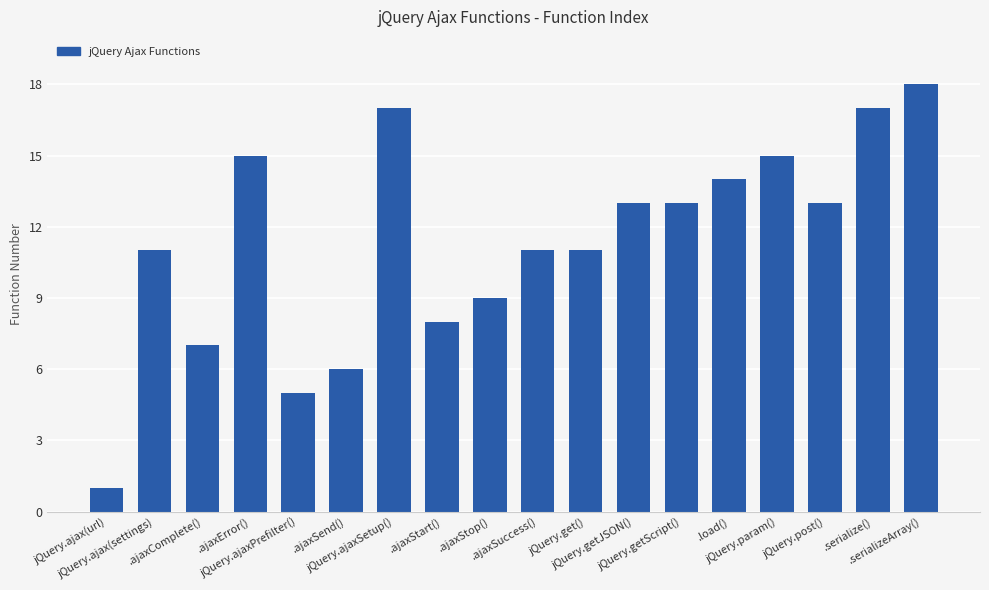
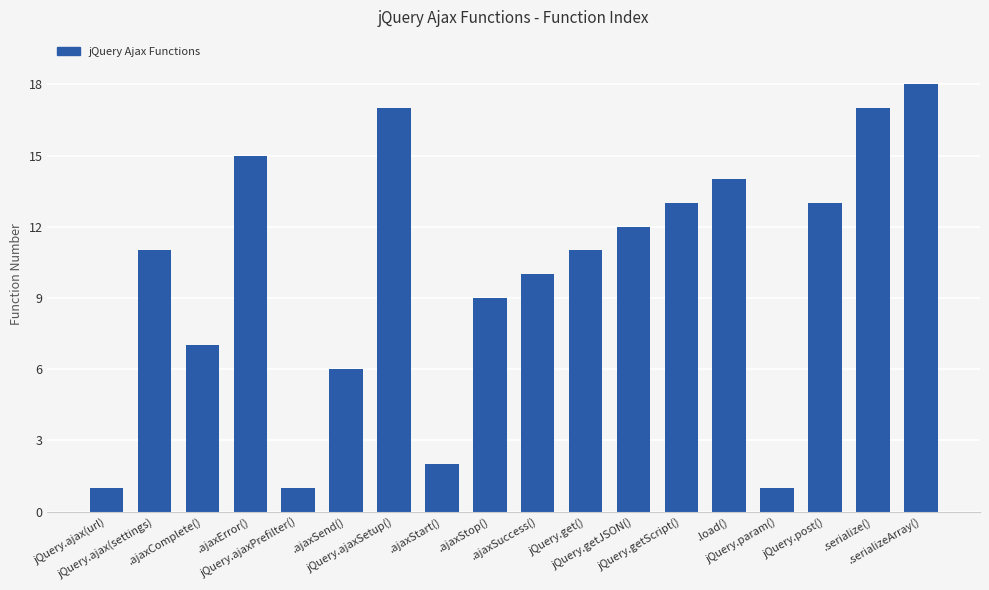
  {
    "jQuery.ajax(url)": 1,
    "jQuery.ajax(settings)": 11,
    ".ajaxComplete()": 7,
    ".ajaxError()": 15,
-   "jQuery.ajaxPrefilter()": 5,
+   "jQuery.ajaxPrefilter()": 1,
    ".ajaxSend()": 6,
    "jQuery.ajaxSetup()": 17,
-   ".ajaxStart()": 8,
+   ".ajaxStart()": 2,
    ".ajaxStop()": 9,
-   ".ajaxSuccess()": 11,
+   ".ajaxSuccess()": 10,
    "jQuery.get()": 11,
-   "jQuery.getJSON()": 13,
+   "jQuery.getJSON()": 12,
    "jQuery.getScript()": 13,
    ".load()": 14,
-   "jQuery.param()": 15,
+   "jQuery.param()": 1,
    "jQuery.post()": 13,
    ".serialize()": 17,
    ".serializeArray()": 18
  }
